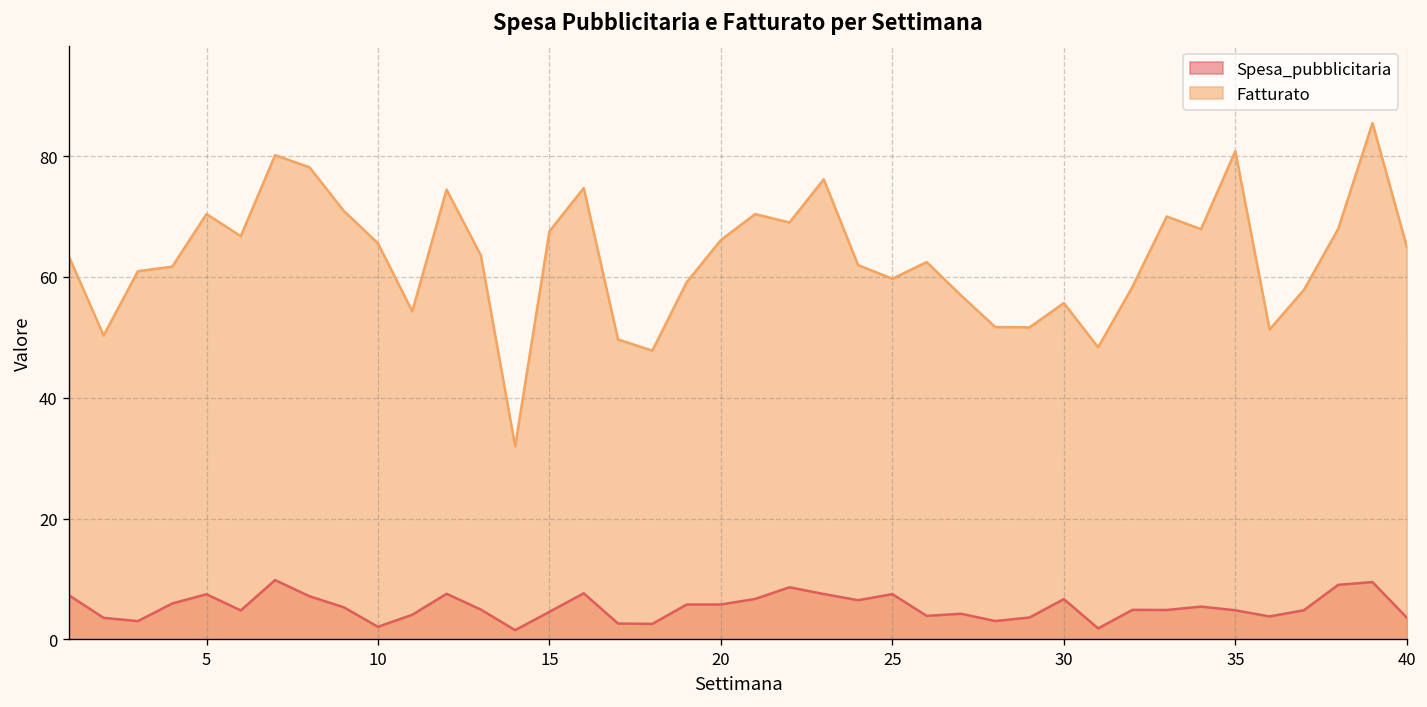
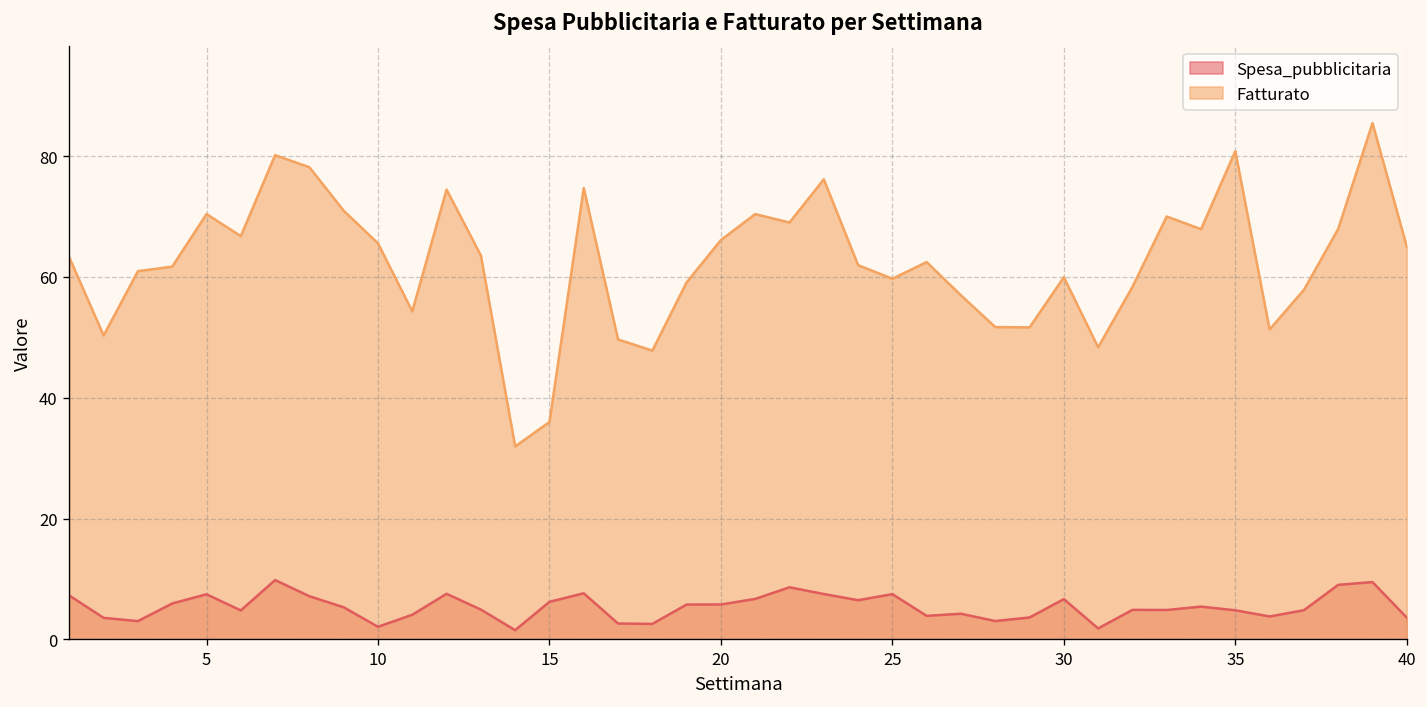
  {
    "Spesa_pubblicitaria": {
      "5": 7,
      "10": 2,
-     "15": 5,
+     "15": 6,
      "20": 6,
      "25": 8,
      "30": 7,
      "35": 5,
      "40": 4
    },
    "Fatturato": {
      "5": 70,
      "10": 66,
-     "15": 68,
+     "15": 36,
      "20": 66,
      "25": 60,
-     "30": 56,
+     "30": 60,
      "35": 81,
      "40": 65
    }
  }
